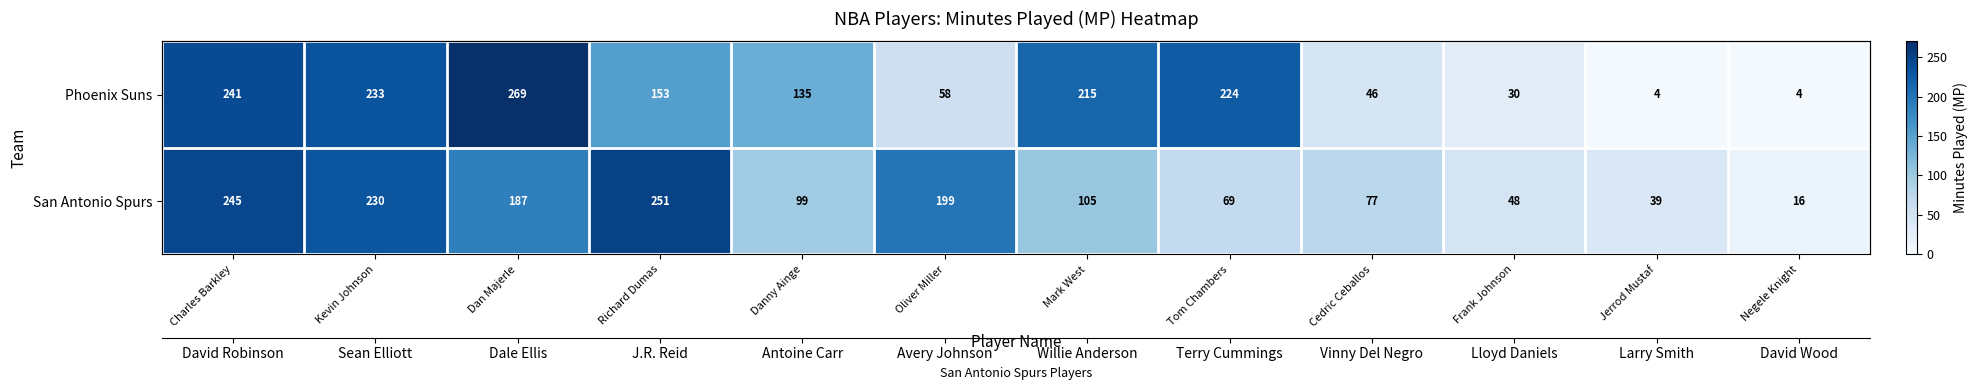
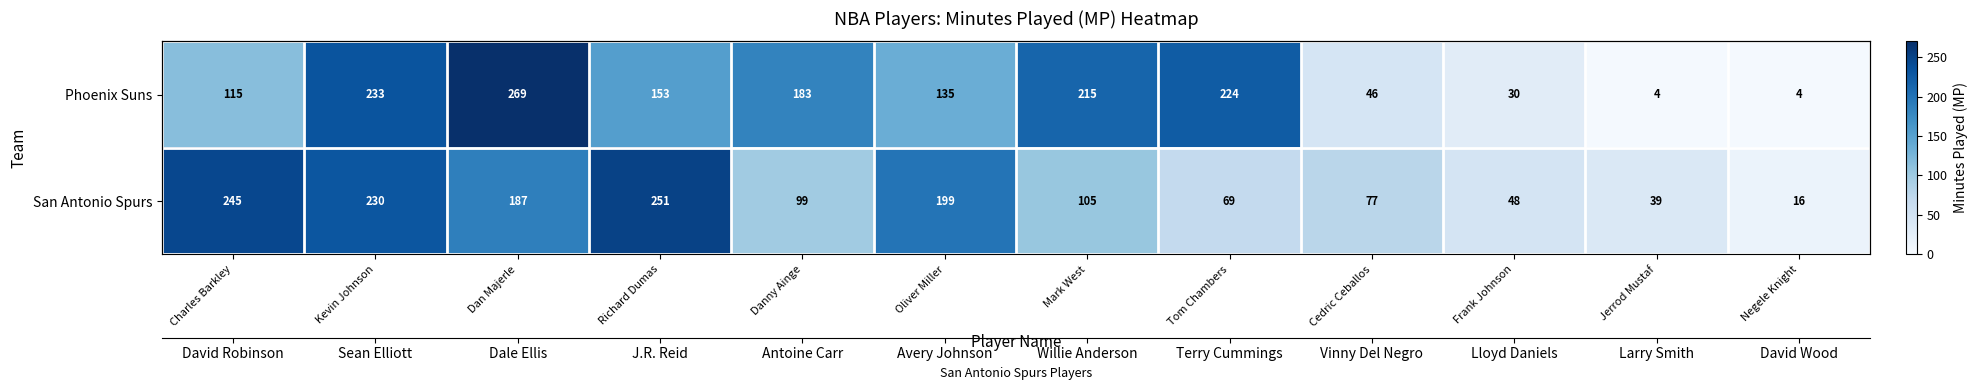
  {
    "Phoenix Suns": {
-     "Charles Barkley": 241,
+     "Charles Barkley": 115,
      "Kevin Johnson": 233,
      "Dan Majerle": 269,
      "Richard Dumas": 153,
-     "Danny Ainge": 135,
-     "Oliver Miller": 58,
+     "Danny Ainge": 183,
+     "Oliver Miller": 135,
      "Mark West": 215,
      "Tom Chambers": 224,
      "Cedric Ceballos": 46,
      "Frank Johnson": 30,
      "Jerrod Mustaf": 4,
      "Negele Knight": 4
    },
    "San Antonio Spurs": {
      "Charles Barkley": 245,
      "Kevin Johnson": 230,
      "Dan Majerle": 187,
      "Richard Dumas": 251,
      "Danny Ainge": 99,
      "Oliver Miller": 199,
      "Mark West": 105,
      "Tom Chambers": 69,
      "Cedric Ceballos": 77,
      "Frank Johnson": 48,
      "Jerrod Mustaf": 39,
      "Negele Knight": 16
    }
  }
